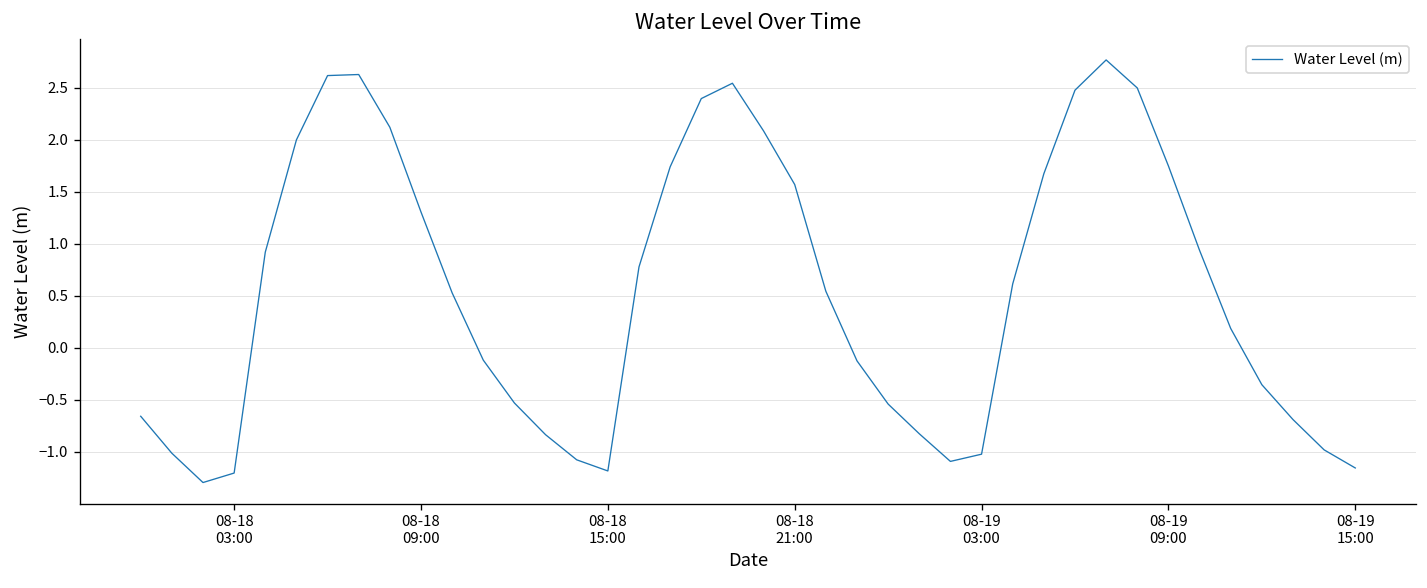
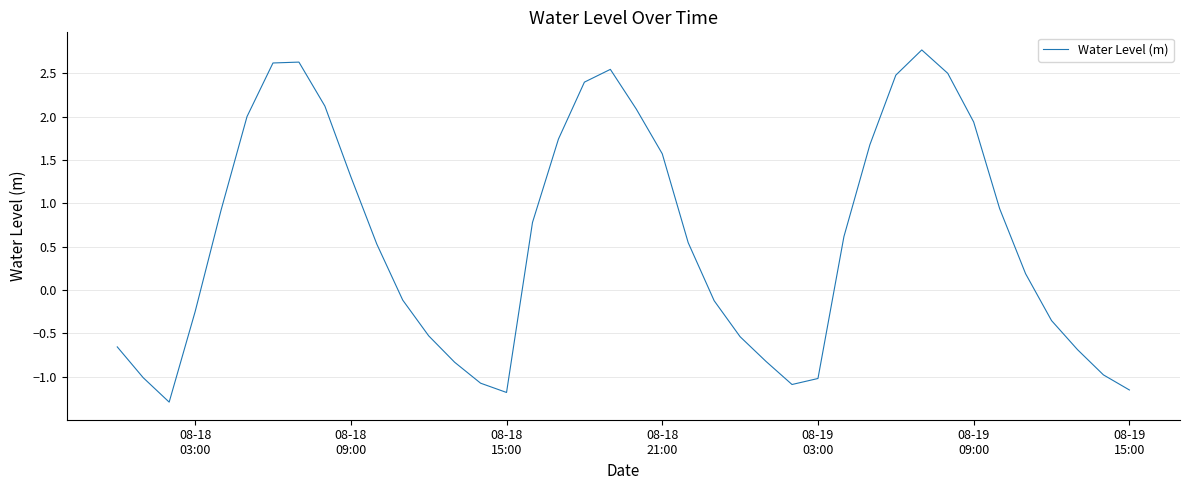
  {
-   "08-18 03:00": -1.2,
+   "08-18 03:00": -0.3,
    "08-18 09:00": 1.3,
    "08-18 15:00": -1.2,
    "08-18 21:00": 1.6,
    "08-19 03:00": -1.0,
-   "08-19 09:00": 1.8,
+   "08-19 09:00": 1.9,
    "08-19 15:00": -1.2
  }
